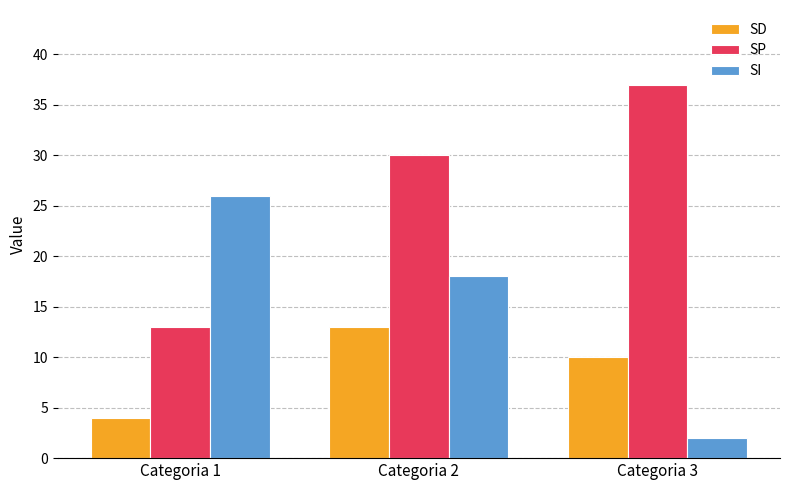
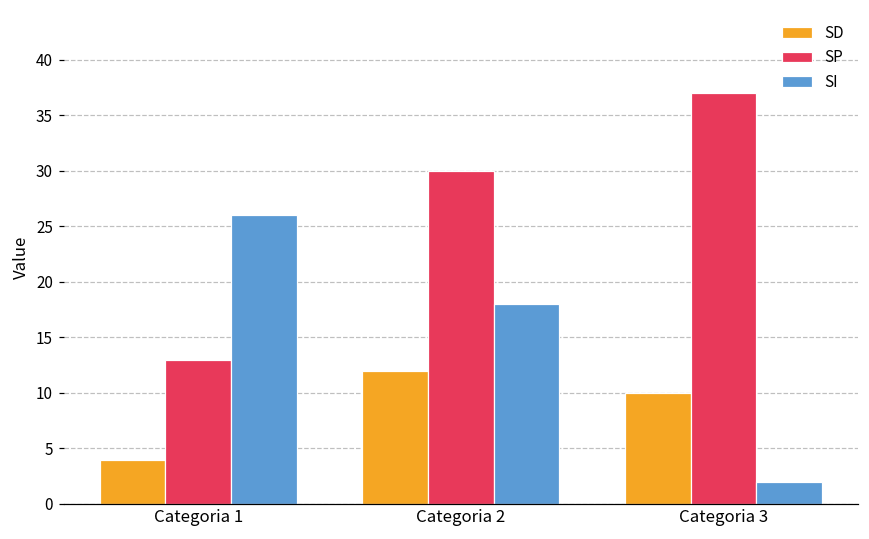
  {
    "SD": {
      "Categoria 1": 4,
-     "Categoria 2": 13,
+     "Categoria 2": 12,
      "Categoria 3": 10
    },
    "SP": {
      "Categoria 1": 13,
      "Categoria 2": 30,
      "Categoria 3": 37
    },
    "SI": {
      "Categoria 1": 26,
      "Categoria 2": 18,
      "Categoria 3": 2
    }
  }
